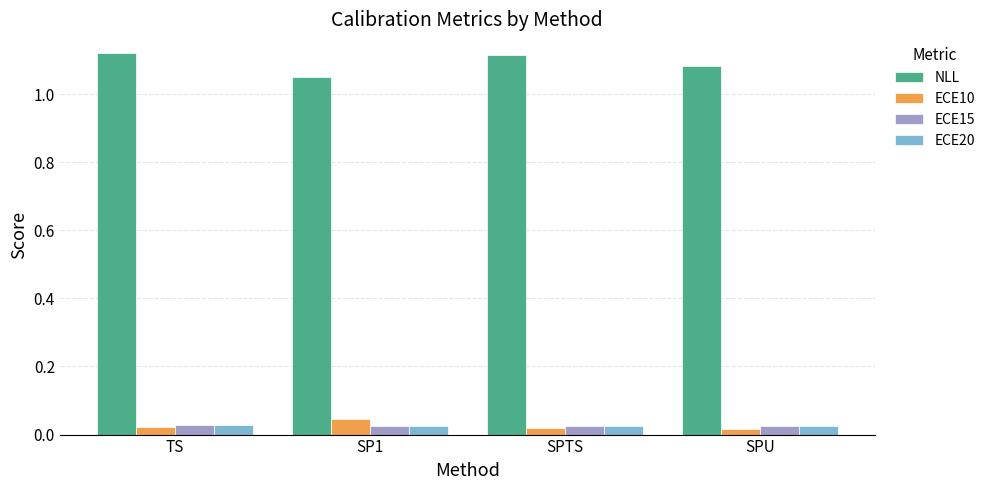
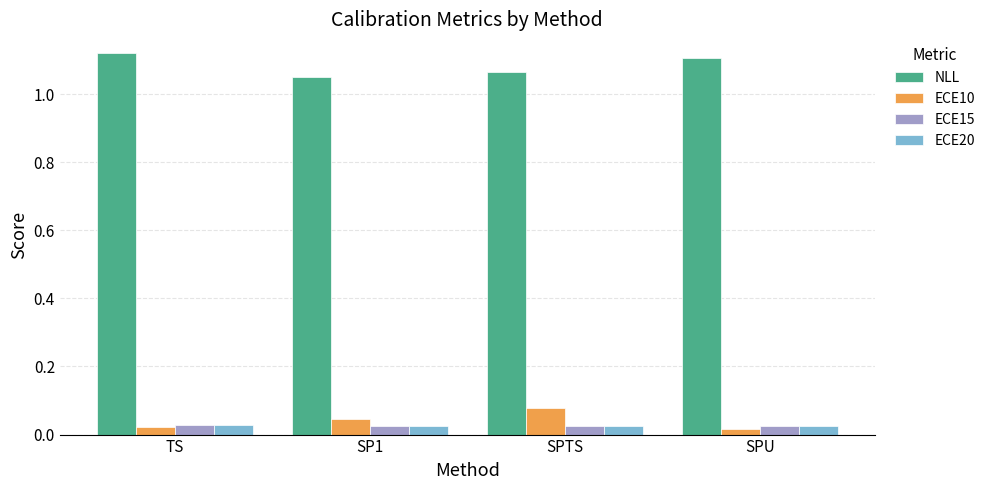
  {
    "NLL": {
      "TS": 1.12,
      "SP1": 1.05,
-     "SPTS": 1.11,
-     "SPU": 1.08
+     "SPTS": 1.07,
+     "SPU": 1.11
    },
    "ECE10": {
      "TS": 0.02,
      "SP1": 0.05,
-     "SPTS": 0.02,
+     "SPTS": 0.08,
      "SPU": 0.02
    }
  }
